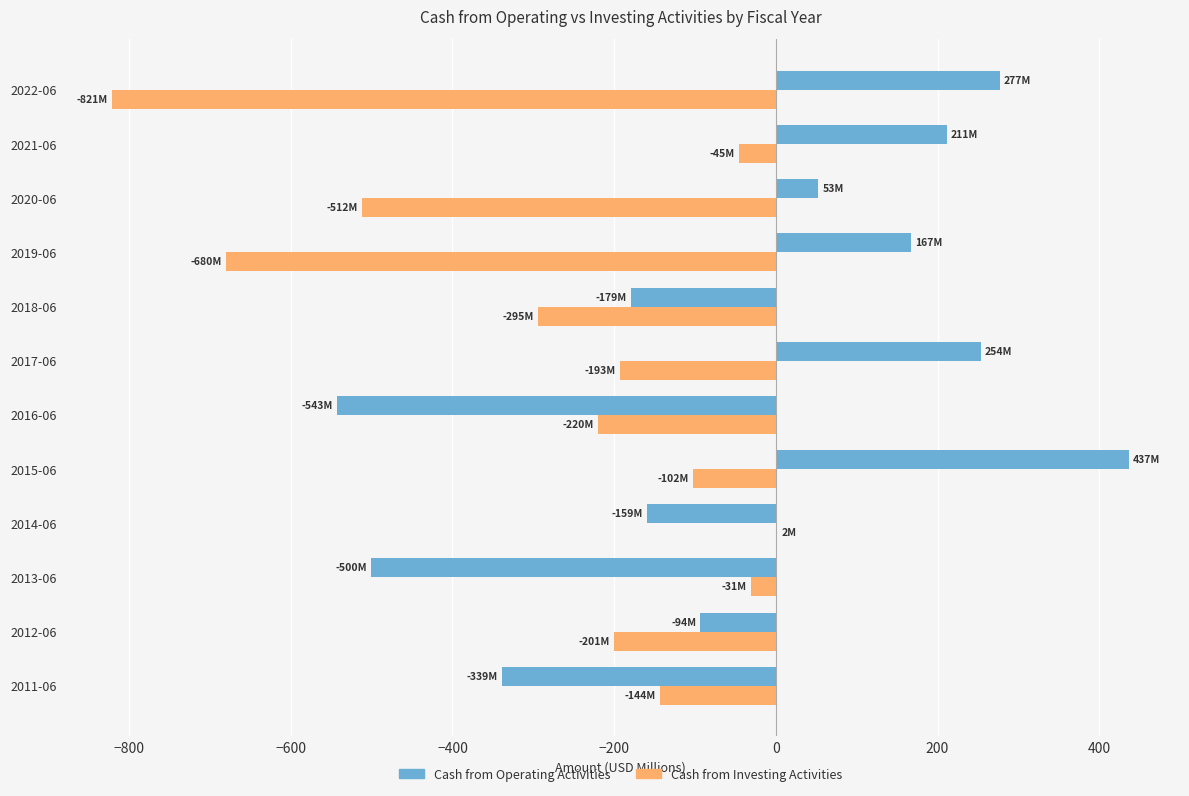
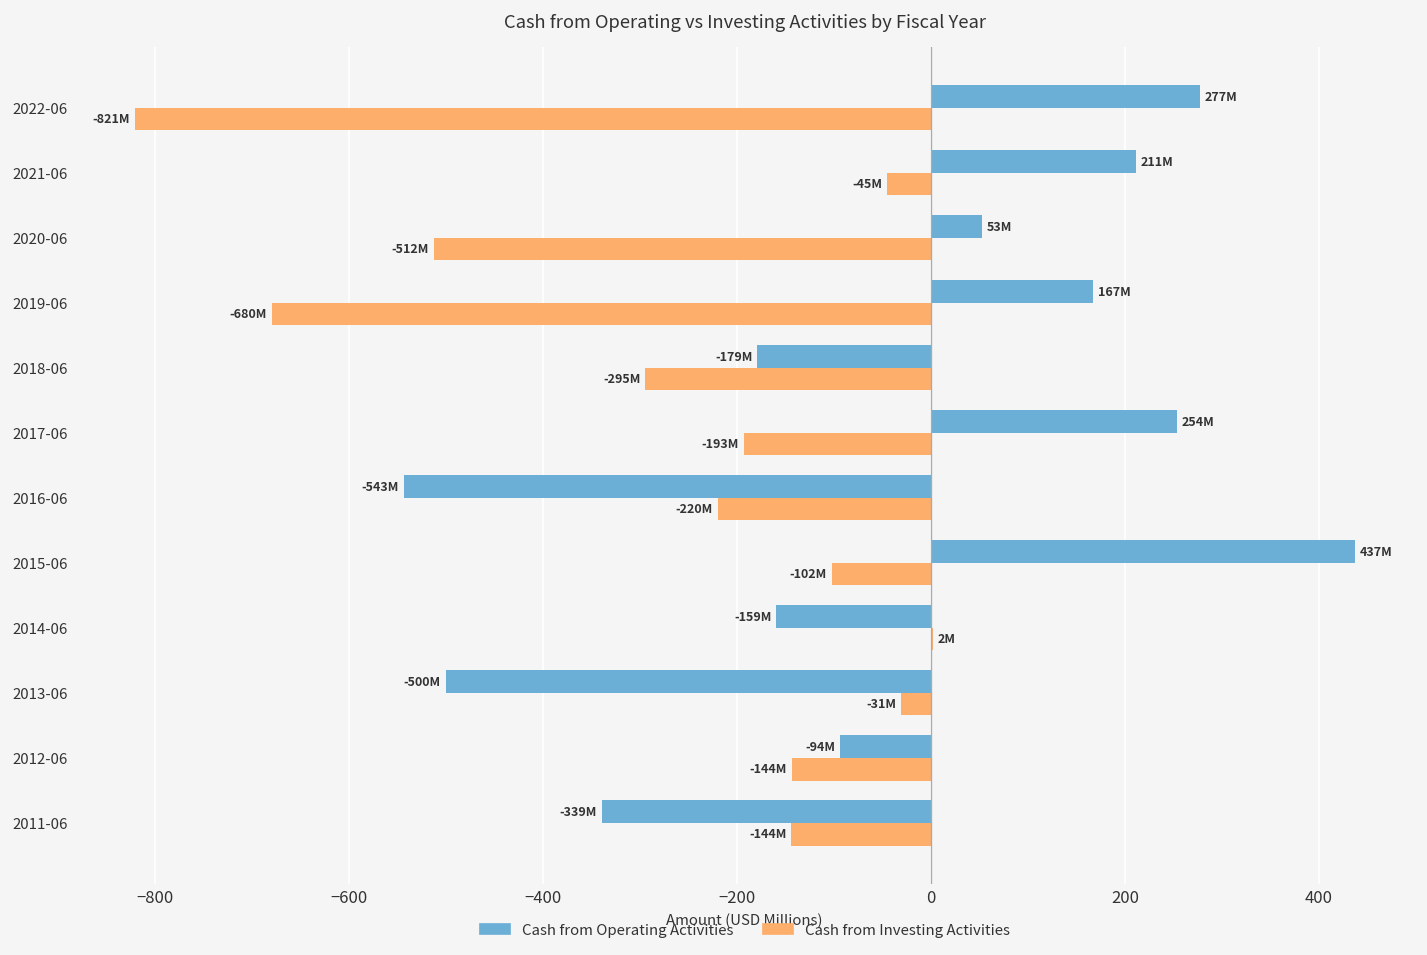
  {
    "Cash from Operating Activities": {
      "2022-06": "277M",
      "2021-06": "211M",
      "2020-06": "53M",
      "2019-06": "167M",
      "2018-06": "-179M",
      "2017-06": "254M",
      "2016-06": "-543M",
      "2015-06": "437M",
      "2014-06": "-159M",
      "2013-06": "-500M",
      "2012-06": "-94M",
      "2011-06": "-339M"
    },
    "Cash from Investing Activities": {
      "2022-06": "-821M",
      "2021-06": "-45M",
      "2020-06": "-512M",
      "2019-06": "-680M",
      "2018-06": "-295M",
      "2017-06": "-193M",
      "2016-06": "-220M",
      "2015-06": "-102M",
      "2014-06": "2M",
      "2013-06": "-31M",
-     "2012-06": "-201M",
+     "2012-06": "-144M",
      "2011-06": "-144M"
    }
  }
